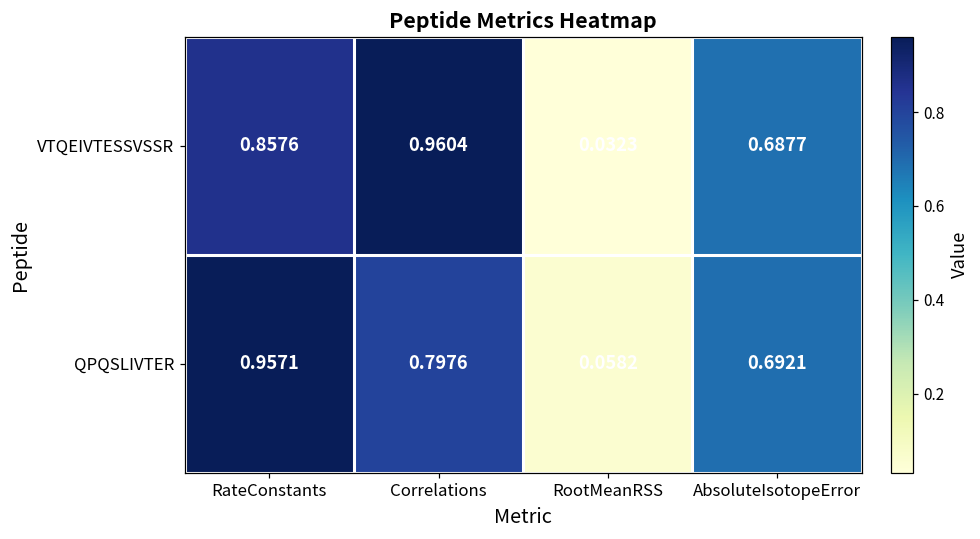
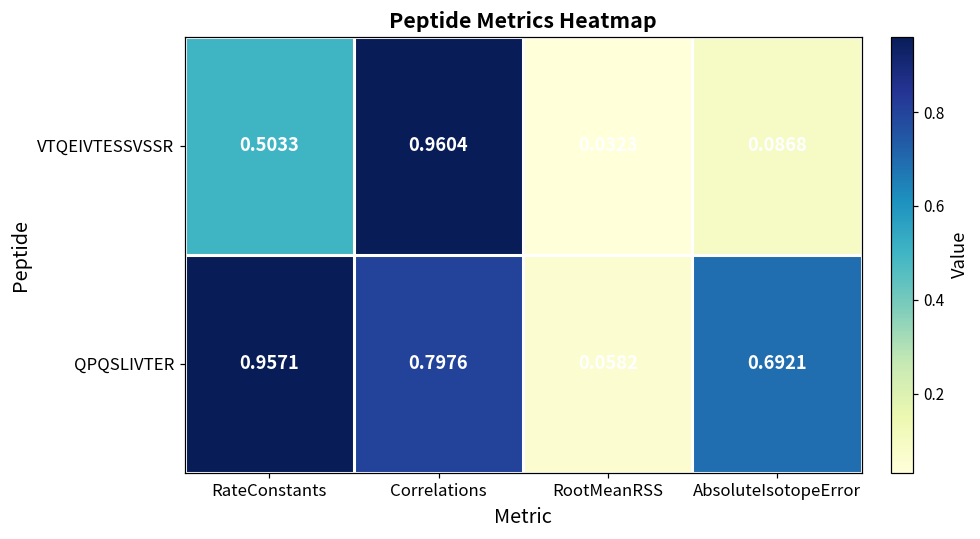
  {
    "VTQEIVTESSVSSR": {
-     "RateConstants": 0.8576,
+     "RateConstants": 0.5033,
      "Correlations": 0.9604,
-     "AbsoluteIsotopeError": 0.6877
+     "AbsoluteIsotopeError": 0.0868
    },
    "QPQSLIVTER": {
      "RateConstants": 0.9571,
      "Correlations": 0.7976,
      "AbsoluteIsotopeError": 0.6921
    }
  }
